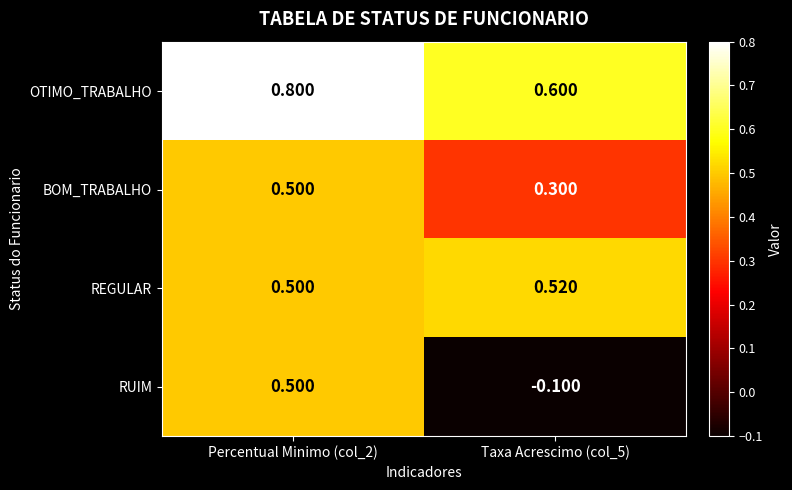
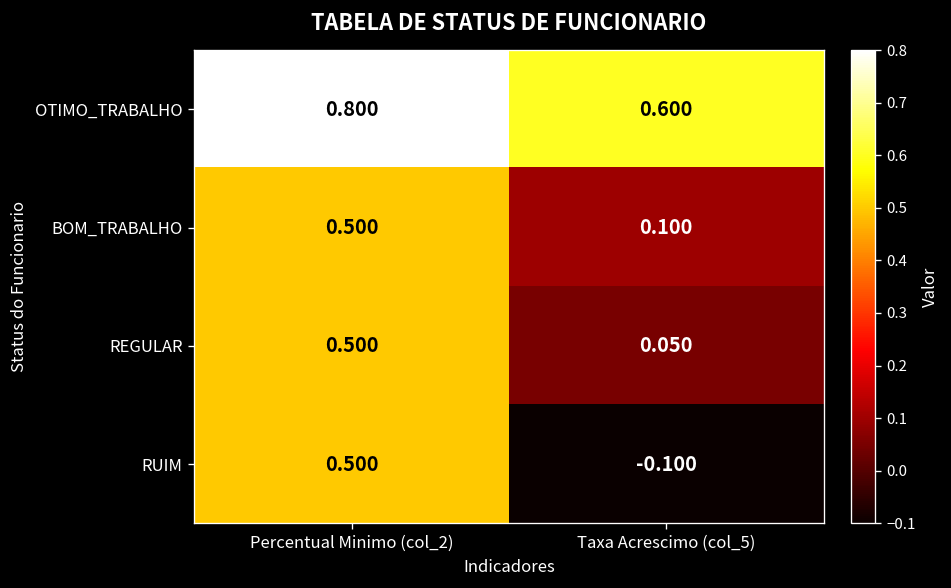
  {
    "OTIMO_TRABALHO": {
      "Percentual Minimo (col_2)": 0.800,
      "Taxa Acrescimo (col_5)": 0.600
    },
    "BOM_TRABALHO": {
      "Percentual Minimo (col_2)": 0.500,
-     "Taxa Acrescimo (col_5)": 0.300
+     "Taxa Acrescimo (col_5)": 0.100
    },
    "REGULAR": {
      "Percentual Minimo (col_2)": 0.500,
-     "Taxa Acrescimo (col_5)": 0.520
+     "Taxa Acrescimo (col_5)": 0.050
    },
    "RUIM": {
      "Percentual Minimo (col_2)": 0.500,
      "Taxa Acrescimo (col_5)": -0.100
    }
  }
